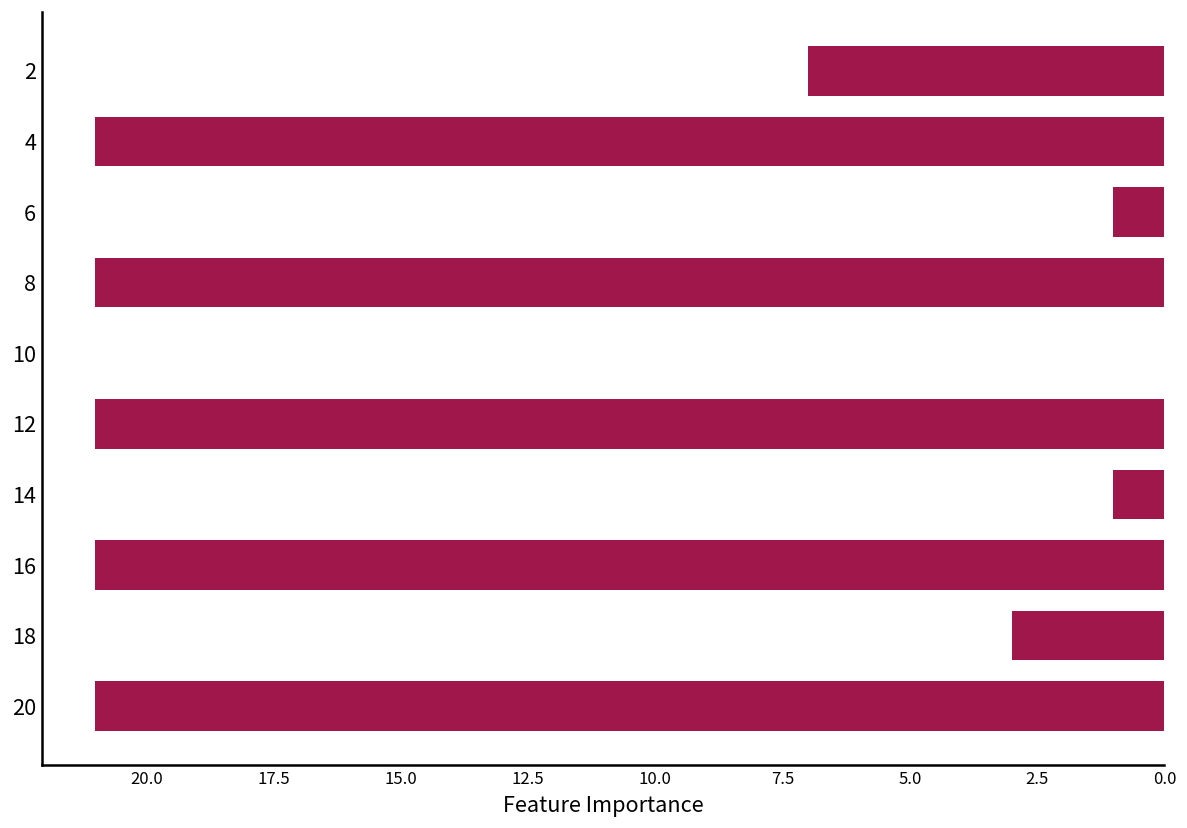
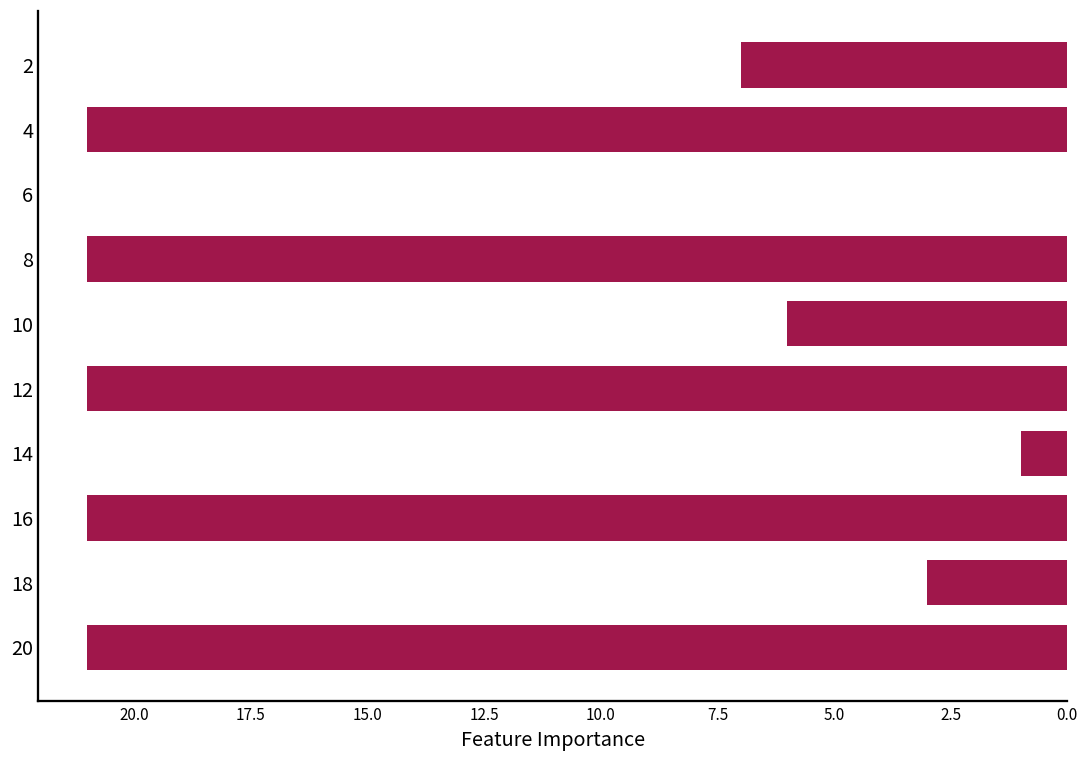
  {
    "2": 7,
    "4": 21,
-   "6": 1,
+   "6": 0,
    "8": 21,
-   "10": 0,
+   "10": 6,
    "12": 21,
    "14": 1,
    "16": 21,
    "18": 3,
    "20": 21
  }
